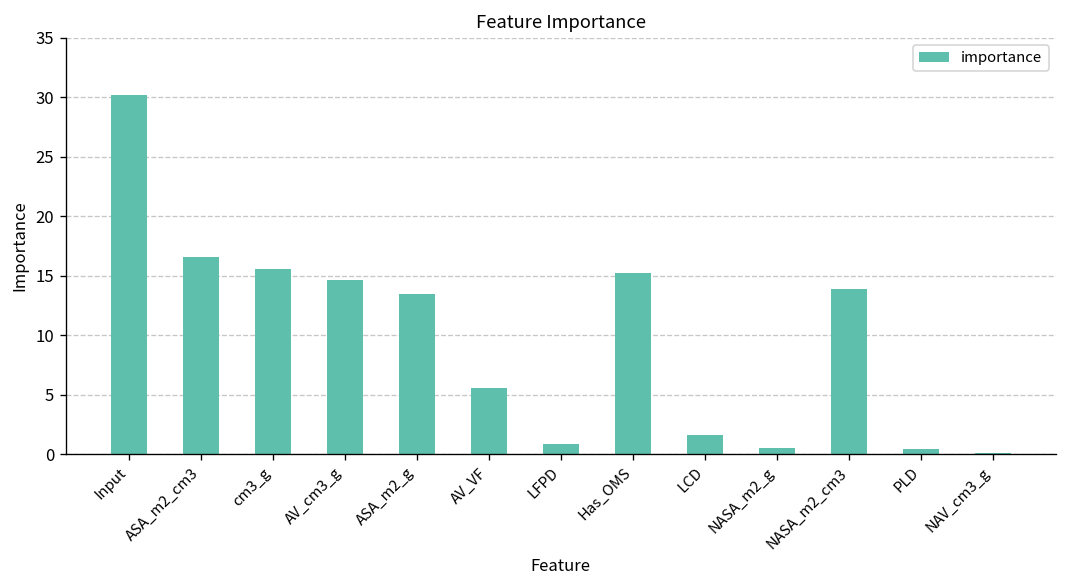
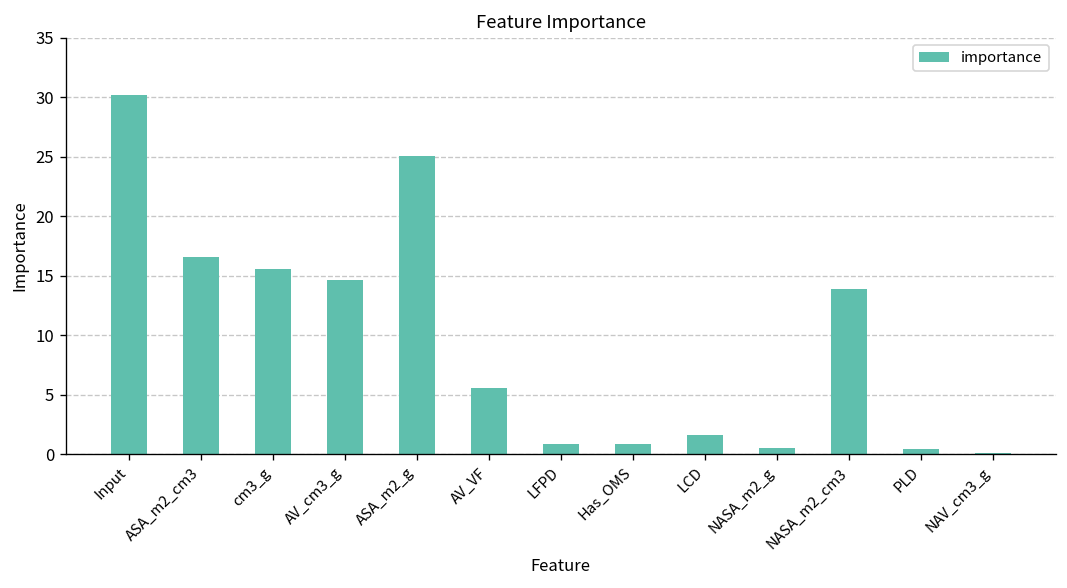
  {
    "Input": 30,
    "ASA_m2_cm3": 17,
    "cm3_g": 16,
    "AV_cm3_g": 15,
-   "ASA_m2_g": 13,
+   "ASA_m2_g": 25,
    "AV_VF": 6,
    "LFPD": 1,
-   "Has_OMS": 15,
+   "Has_OMS": 1,
    "LCD": 2,
    "NASA_m2_g": 1,
    "NASA_m2_cm3": 14,
    "PLD": 0
  }
